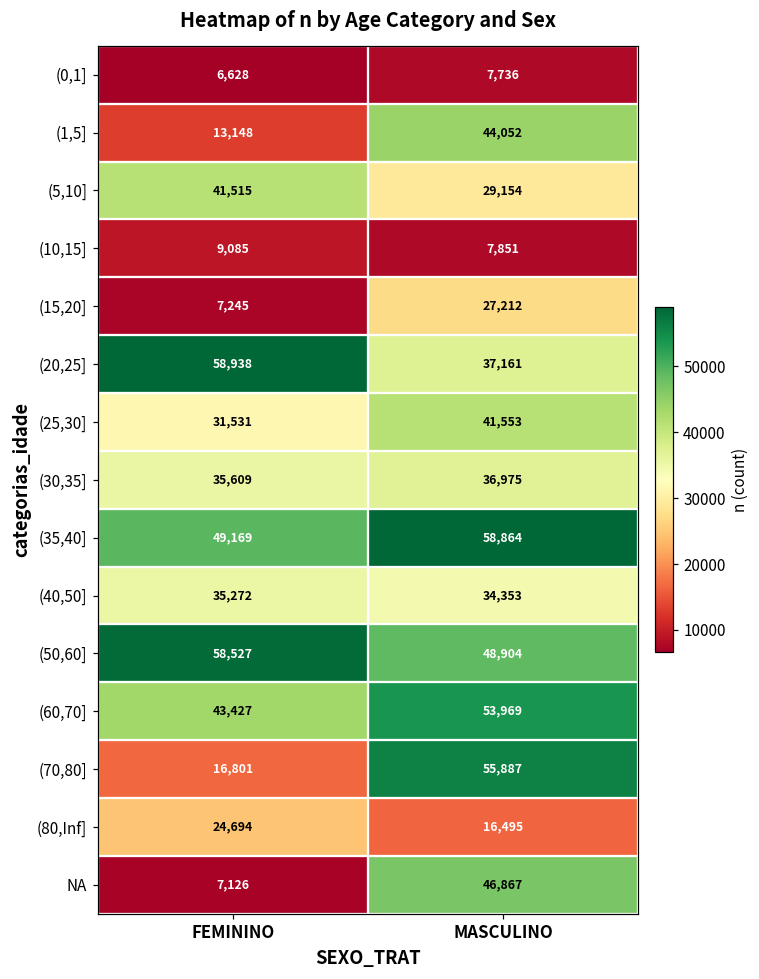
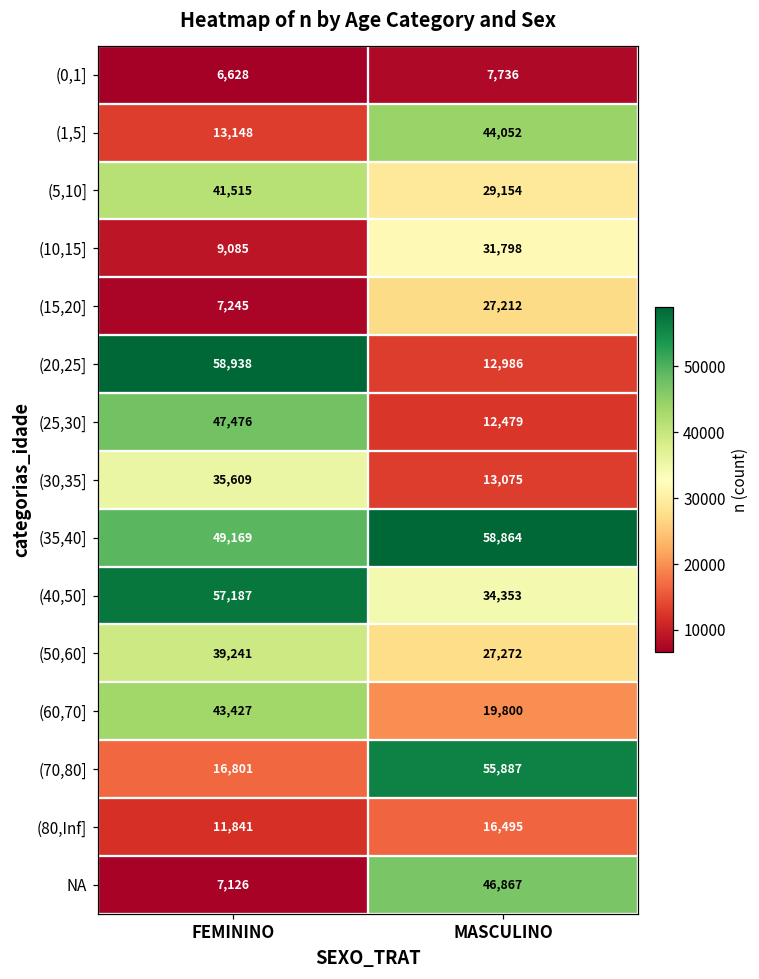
  {
    "(0,1]": {
      "FEMININO": "6,628",
      "MASCULINO": "7,736"
    },
    "(1,5]": {
      "FEMININO": "13,148",
      "MASCULINO": "44,052"
    },
    "(5,10]": {
      "FEMININO": "41,515",
      "MASCULINO": "29,154"
    },
    "(10,15]": {
      "FEMININO": "9,085",
-     "MASCULINO": "7,851"
+     "MASCULINO": "31,798"
    },
    "(15,20]": {
      "FEMININO": "7,245",
      "MASCULINO": "27,212"
    },
    "(20,25]": {
      "FEMININO": "58,938",
-     "MASCULINO": "37,161"
+     "MASCULINO": "12,986"
    },
    "(25,30]": {
-     "FEMININO": "31,531",
-     "MASCULINO": "41,553"
+     "FEMININO": "47,476",
+     "MASCULINO": "12,479"
    },
    "(30,35]": {
      "FEMININO": "35,609",
-     "MASCULINO": "36,975"
+     "MASCULINO": "13,075"
    },
    "(35,40]": {
      "FEMININO": "49,169",
      "MASCULINO": "58,864"
    },
    "(40,50]": {
-     "FEMININO": "35,272",
+     "FEMININO": "57,187",
      "MASCULINO": "34,353"
    },
    "(50,60]": {
-     "FEMININO": "58,527",
-     "MASCULINO": "48,904"
+     "FEMININO": "39,241",
+     "MASCULINO": "27,272"
    },
    "(60,70]": {
      "FEMININO": "43,427",
-     "MASCULINO": "53,969"
+     "MASCULINO": "19,800"
    },
    "(70,80]": {
      "FEMININO": "16,801",
      "MASCULINO": "55,887"
    },
    "(80,Inf]": {
-     "FEMININO": "24,694",
+     "FEMININO": "11,841",
      "MASCULINO": "16,495"
    },
    "NA": {
      "FEMININO": "7,126",
      "MASCULINO": "46,867"
    }
  }
